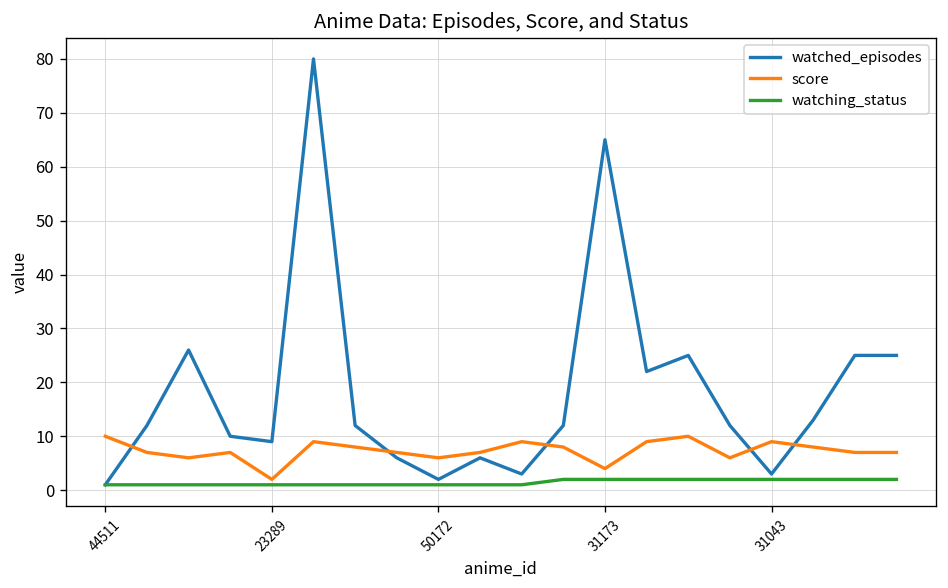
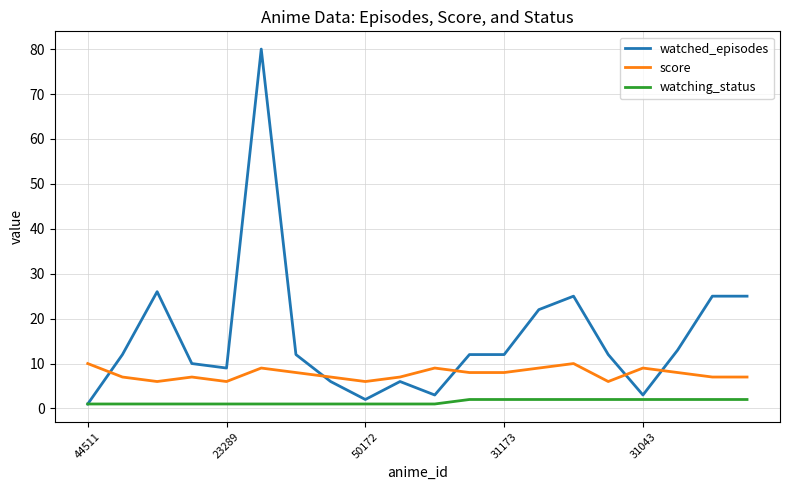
  {
    "watched_episodes": {
      "23289": 9,
      "50172": 2,
-     "31173": 65,
+     "31173": 12,
      "31043": 3
    },
    "score": {
      "44511": 10,
-     "23289": 2,
+     "23289": 6,
      "50172": 6,
-     "31173": 4,
+     "31173": 8,
      "31043": 9
    },
    "watching_status": {
      "23289": 1,
      "50172": 1,
      "31173": 2,
      "31043": 2
    }
  }
